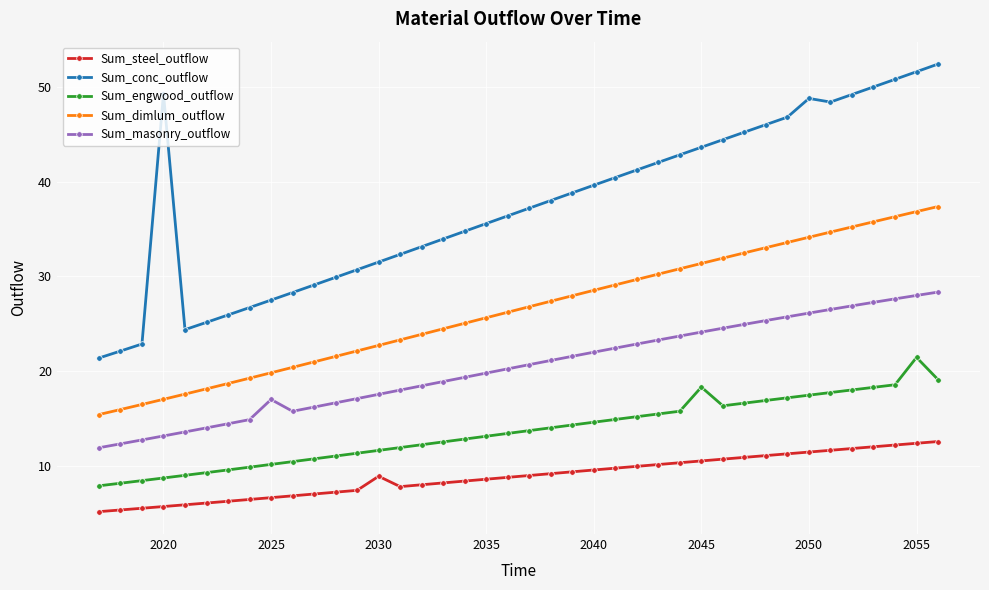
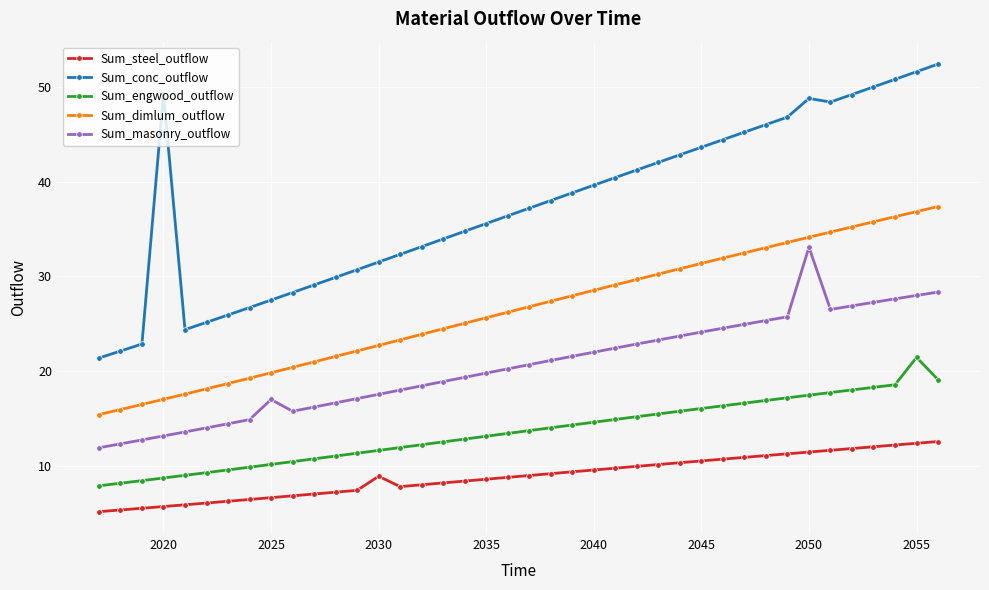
  {
    "Sum_steel_outflow": {
      "2020": 6,
      "2025": 7,
      "2030": 9,
      "2035": 9,
      "2040": 10,
      "2045": 11,
      "2050": 11,
      "2055": 12
    },
    "Sum_conc_outflow": {
      "2025": 27,
      "2030": 31,
      "2035": 36,
      "2040": 40,
      "2045": 44,
      "2050": 49,
      "2055": 52
    },
    "Sum_engwood_outflow": {
      "2020": 9,
      "2025": 10,
      "2030": 12,
      "2035": 13,
      "2040": 15,
-     "2045": 18,
+     "2045": 16,
      "2050": 17,
      "2055": 21
    },
    "Sum_dimlum_outflow": {
      "2020": 17,
      "2025": 20,
      "2030": 23,
      "2035": 26,
      "2040": 29,
      "2045": 31,
      "2050": 34,
      "2055": 37
    },
    "Sum_masonry_outflow": {
      "2020": 13,
      "2025": 17,
      "2030": 18,
      "2035": 20,
      "2040": 22,
      "2045": 24,
-     "2050": 26,
+     "2050": 33,
      "2055": 28
    }
  }
